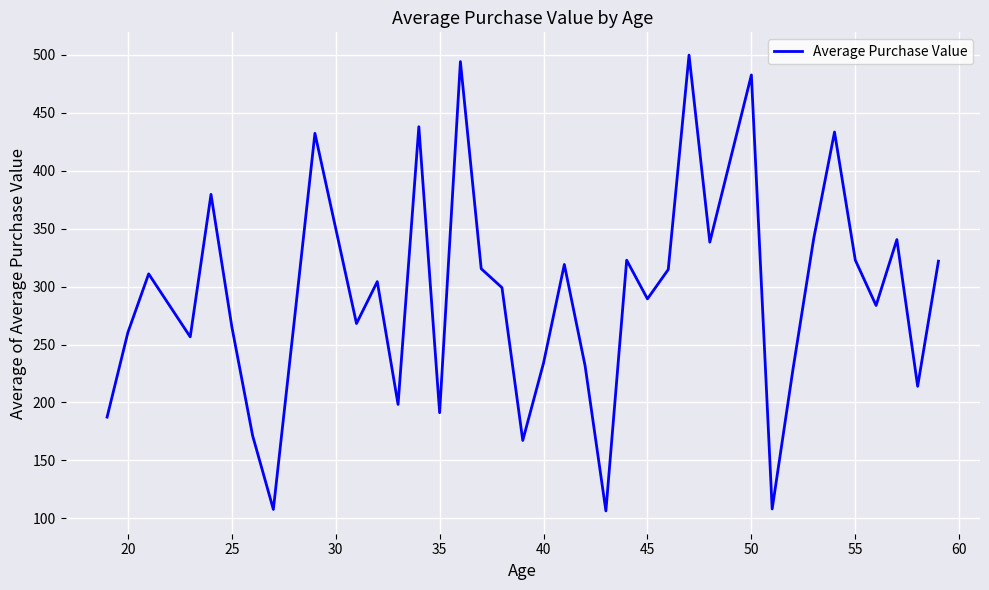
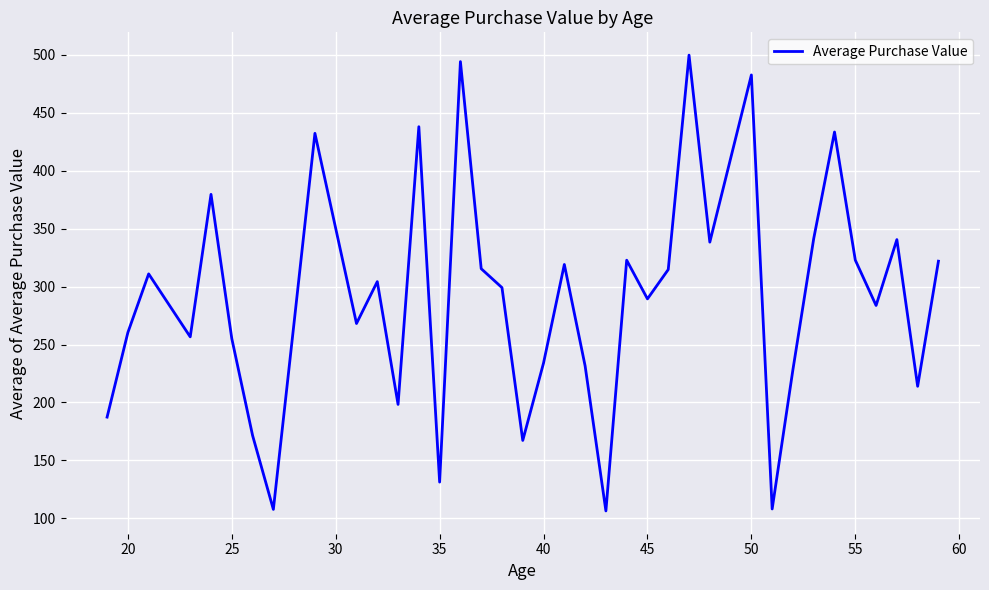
  {
    "20": 260,
-   "25": 266,
-   "35": 191,
+   "25": 255,
+   "35": 131,
    "40": 234,
    "45": 289,
    "50": 483,
    "55": 323
  }
